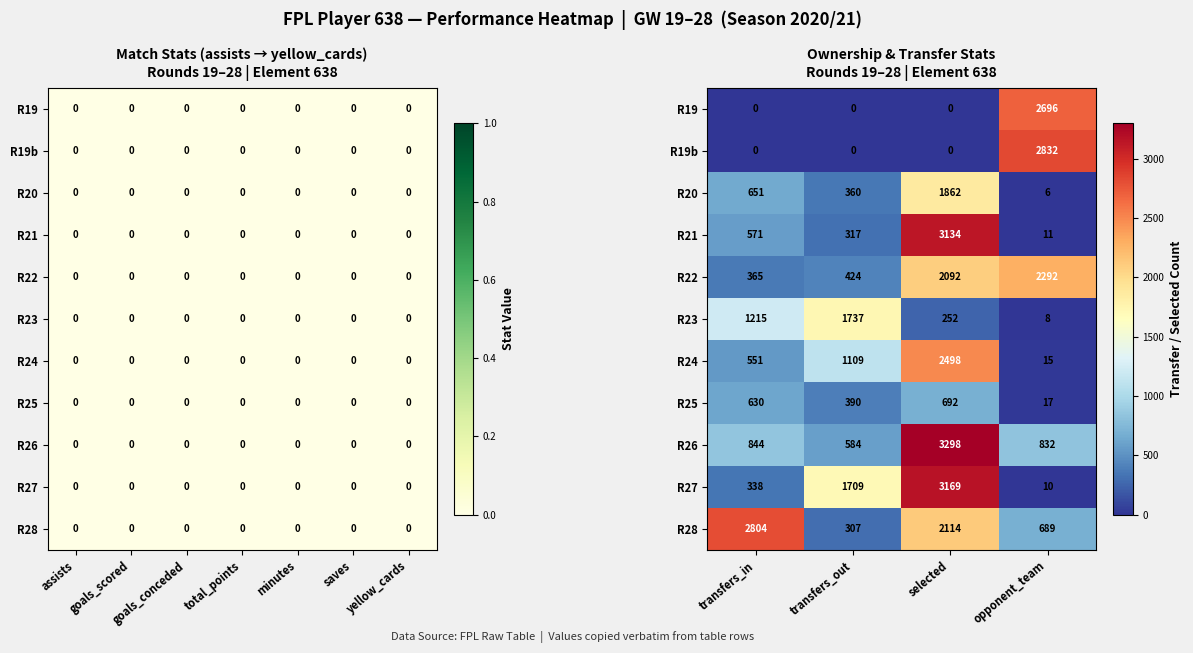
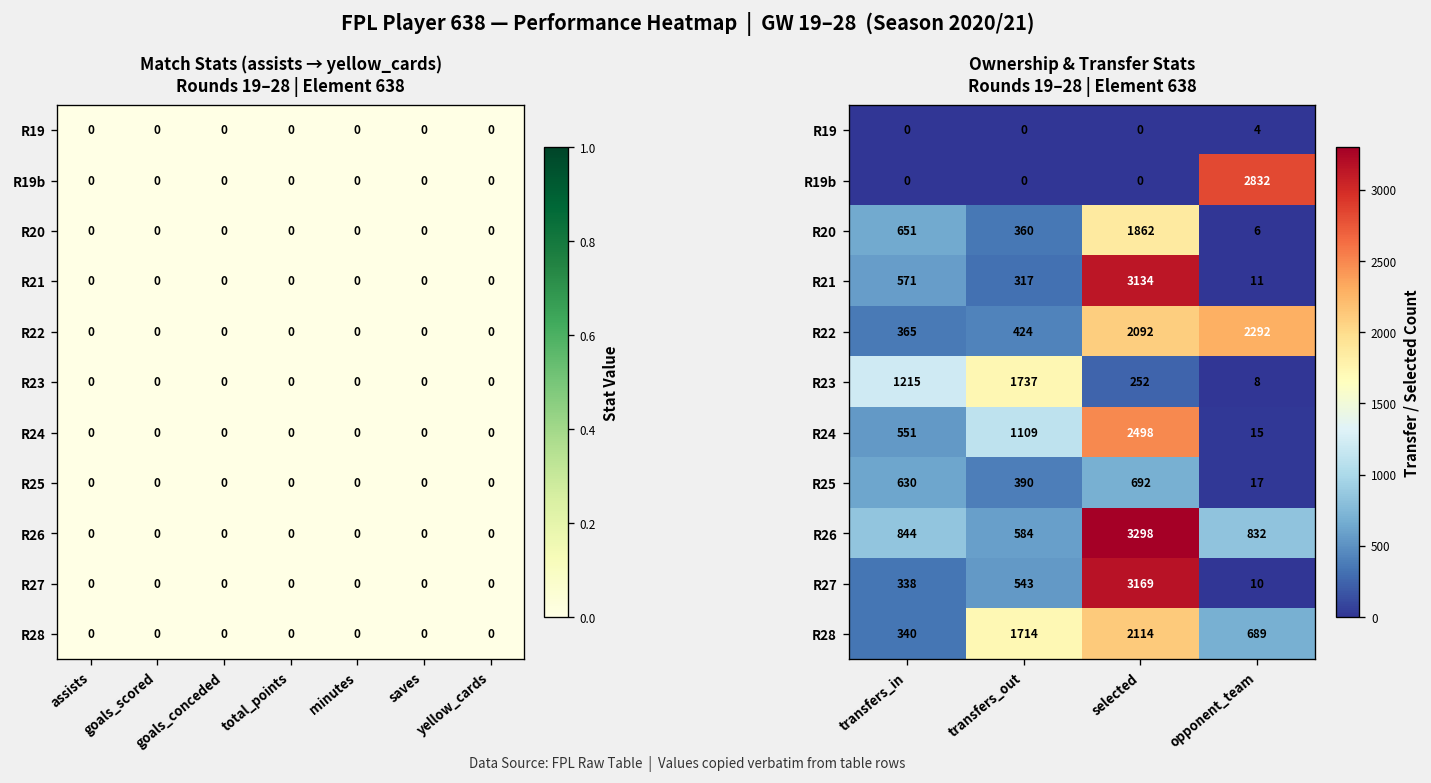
  {
    "Match Stats (assists → yellow_cards) Rounds 19–28 | Element 638": {
      "R19": {
        "assists": 0,
        "goals_scored": 0,
        "goals_conceded": 0,
        "total_points": 0,
        "minutes": 0,
        "saves": 0,
        "yellow_cards": 0
      },
      "R19b": {
        "assists": 0,
        "goals_scored": 0,
        "goals_conceded": 0,
        "total_points": 0,
        "minutes": 0,
        "saves": 0,
        "yellow_cards": 0
      },
      "R20": {
        "assists": 0,
        "goals_scored": 0,
        "goals_conceded": 0,
        "total_points": 0,
        "minutes": 0,
        "saves": 0,
        "yellow_cards": 0
      },
      "R21": {
        "assists": 0,
        "goals_scored": 0,
        "goals_conceded": 0,
        "total_points": 0,
        "minutes": 0,
        "saves": 0,
        "yellow_cards": 0
      },
      "R22": {
        "assists": 0,
        "goals_scored": 0,
        "goals_conceded": 0,
        "total_points": 0,
        "minutes": 0,
        "saves": 0,
        "yellow_cards": 0
      },
      "R23": {
        "assists": 0,
        "goals_scored": 0,
        "goals_conceded": 0,
        "total_points": 0,
        "minutes": 0,
        "saves": 0,
        "yellow_cards": 0
      },
      "R24": {
        "assists": 0,
        "goals_scored": 0,
        "goals_conceded": 0,
        "total_points": 0,
        "minutes": 0,
        "saves": 0,
        "yellow_cards": 0
      },
      "R25": {
        "assists": 0,
        "goals_scored": 0,
        "goals_conceded": 0,
        "total_points": 0,
        "minutes": 0,
        "saves": 0,
        "yellow_cards": 0
      },
      "R26": {
        "assists": 0,
        "goals_scored": 0,
        "goals_conceded": 0,
        "total_points": 0,
        "minutes": 0,
        "saves": 0,
        "yellow_cards": 0
      },
      "R27": {
        "assists": 0,
        "goals_scored": 0,
        "goals_conceded": 0,
        "total_points": 0,
        "minutes": 0,
        "saves": 0,
        "yellow_cards": 0
      },
      "R28": {
        "assists": 0,
        "goals_scored": 0,
        "goals_conceded": 0,
        "total_points": 0,
        "minutes": 0,
        "saves": 0,
        "yellow_cards": 0
      }
    },
    "Ownership & Transfer Stats Rounds 19–28 | Element 638": {
      "R19": {
        "transfers_in": 0,
        "transfers_out": 0,
        "selected": 0,
-       "opponent_team": 2696
+       "opponent_team": 4
      },
      "R19b": {
        "transfers_in": 0,
        "transfers_out": 0,
        "selected": 0,
        "opponent_team": 2832
      },
      "R20": {
        "transfers_in": 651,
        "transfers_out": 360,
        "selected": 1862,
        "opponent_team": 6
      },
      "R21": {
        "transfers_in": 571,
        "transfers_out": 317,
        "selected": 3134,
        "opponent_team": 11
      },
      "R22": {
        "transfers_in": 365,
        "transfers_out": 424,
        "selected": 2092,
        "opponent_team": 2292
      },
      "R23": {
        "transfers_in": 1215,
        "transfers_out": 1737,
        "selected": 252,
        "opponent_team": 8
      },
      "R24": {
        "transfers_in": 551,
        "transfers_out": 1109,
        "selected": 2498,
        "opponent_team": 15
      },
      "R25": {
        "transfers_in": 630,
        "transfers_out": 390,
        "selected": 692,
        "opponent_team": 17
      },
      "R26": {
        "transfers_in": 844,
        "transfers_out": 584,
        "selected": 3298,
        "opponent_team": 832
      },
      "R27": {
        "transfers_in": 338,
-       "transfers_out": 1709,
+       "transfers_out": 543,
        "selected": 3169,
        "opponent_team": 10
      },
      "R28": {
-       "transfers_in": 2804,
-       "transfers_out": 307,
+       "transfers_in": 340,
+       "transfers_out": 1714,
        "selected": 2114,
        "opponent_team": 689
      }
    }
  }
